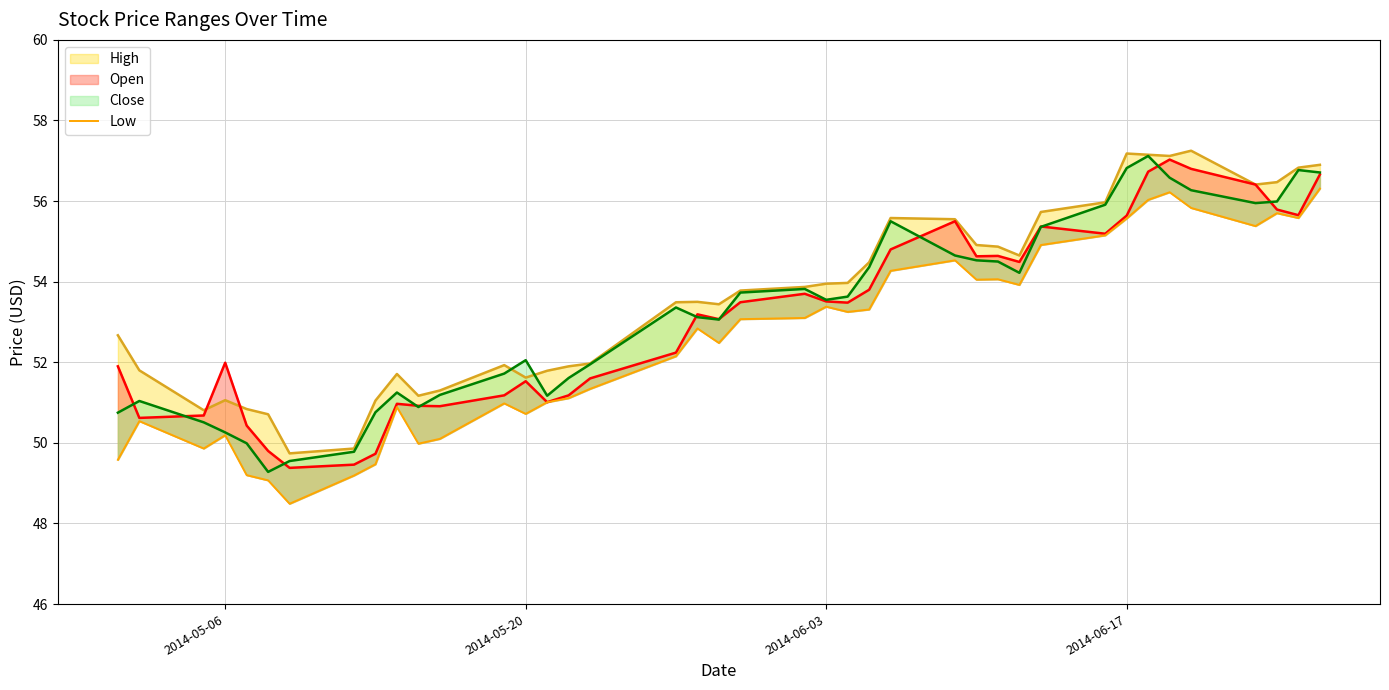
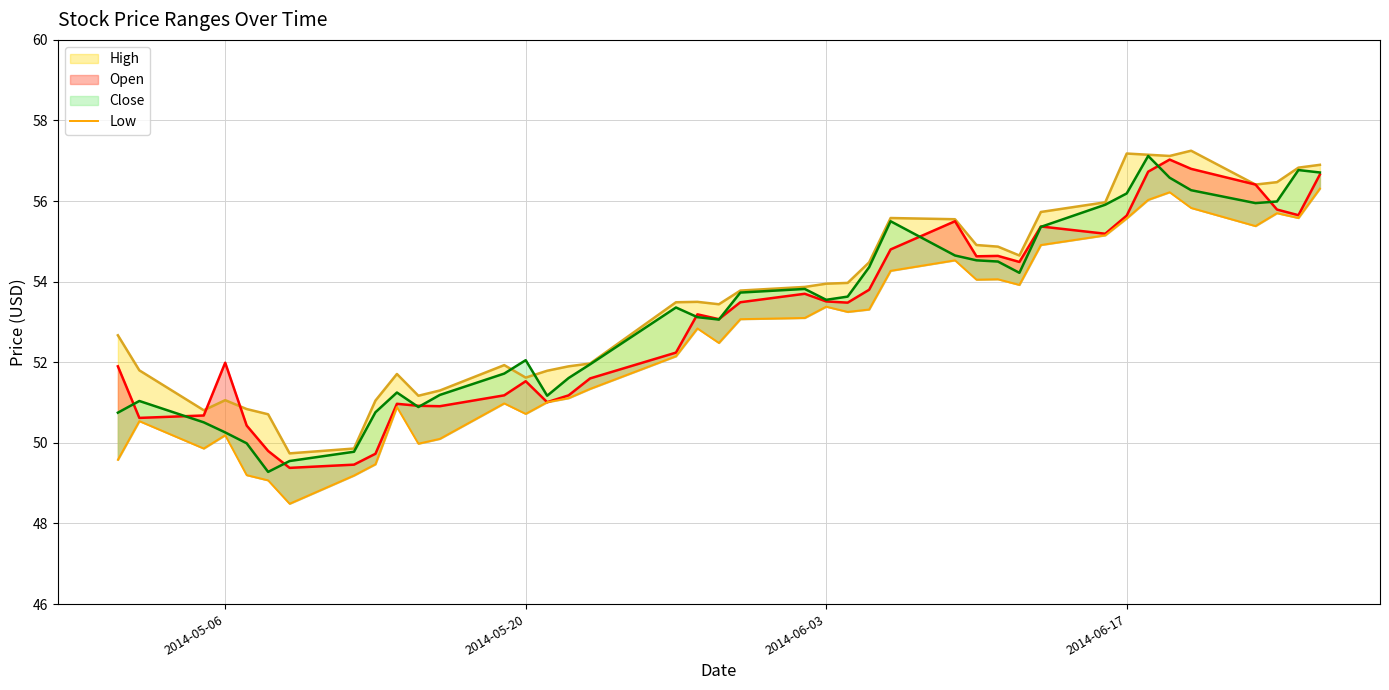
  {
    "Open": {
      "2014-05-06": 52.0,
      "2014-05-20": 51.5,
      "2014-06-17": 55.6
    },
    "Close": {
      "2014-05-06": 50.3,
      "2014-05-20": 52.1,
-     "2014-06-17": 56.8
+     "2014-06-17": 56.2
    }
  }
